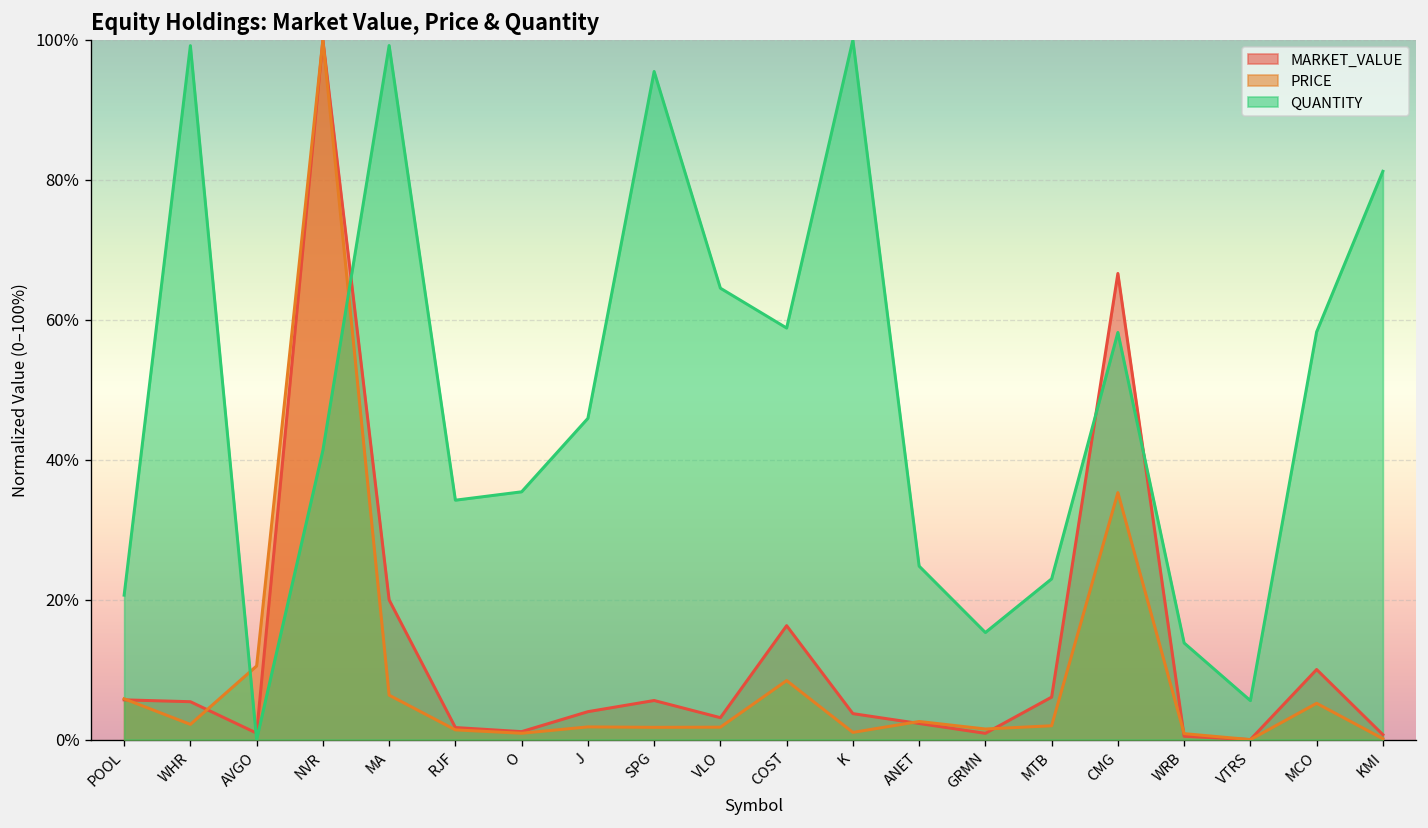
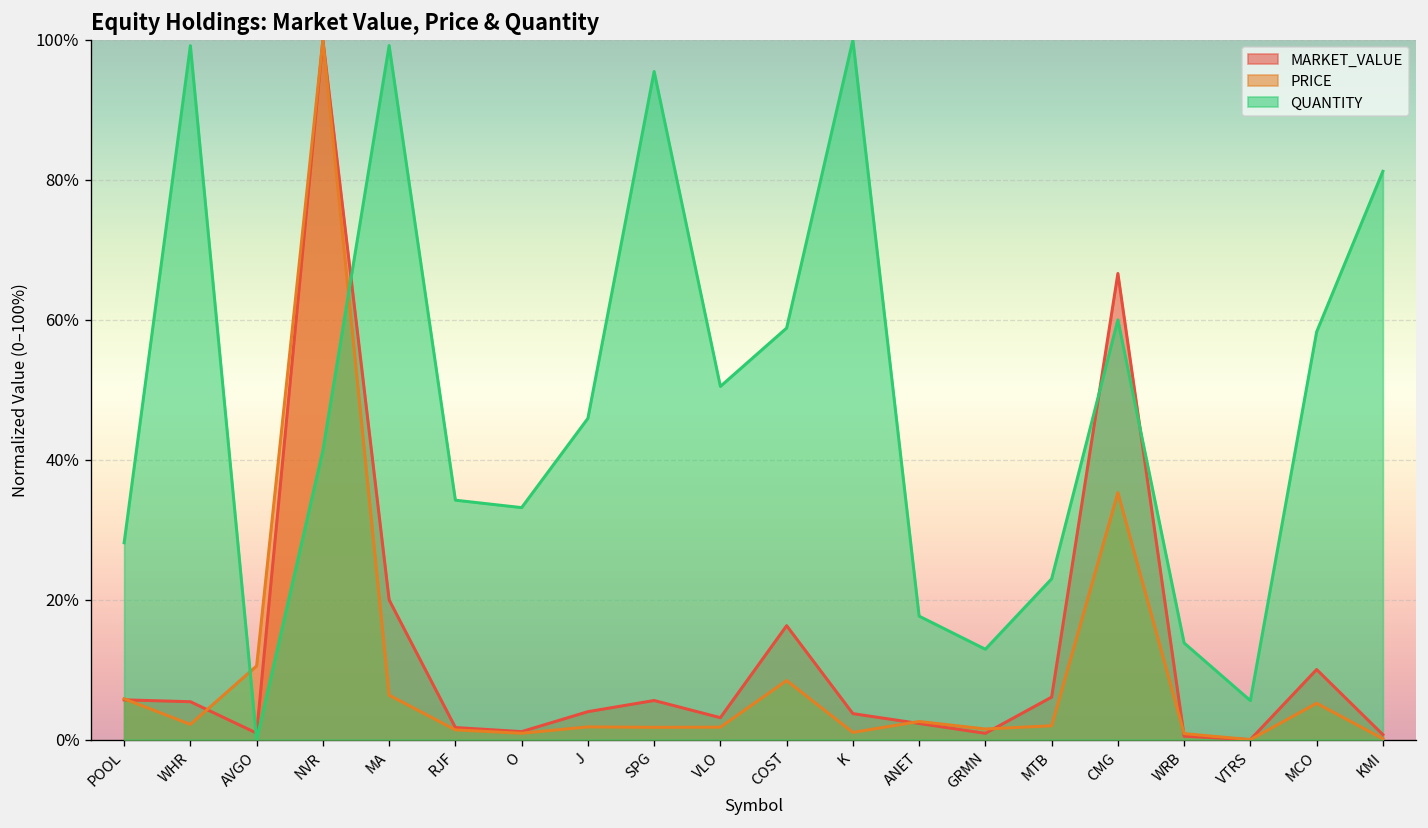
  {
    "QUANTITY": {
-     "POOL": "21%",
+     "POOL": "28%",
      "WHR": "99%",
      "AVGO": "0%",
      "NVR": "41%",
      "MA": "99%",
      "RJF": "34%",
-     "O": "35%",
+     "O": "33%",
      "J": "46%",
      "SPG": "95%",
-     "VLO": "65%",
+     "VLO": "50%",
      "COST": "59%",
      "K": "100%",
-     "ANET": "25%",
-     "GRMN": "15%",
+     "ANET": "18%",
+     "GRMN": "13%",
      "MTB": "23%",
-     "CMG": "58%",
+     "CMG": "60%",
      "WRB": "14%",
      "VTRS": "6%",
      "MCO": "58%",
      "KMI": "81%"
    }
  }
